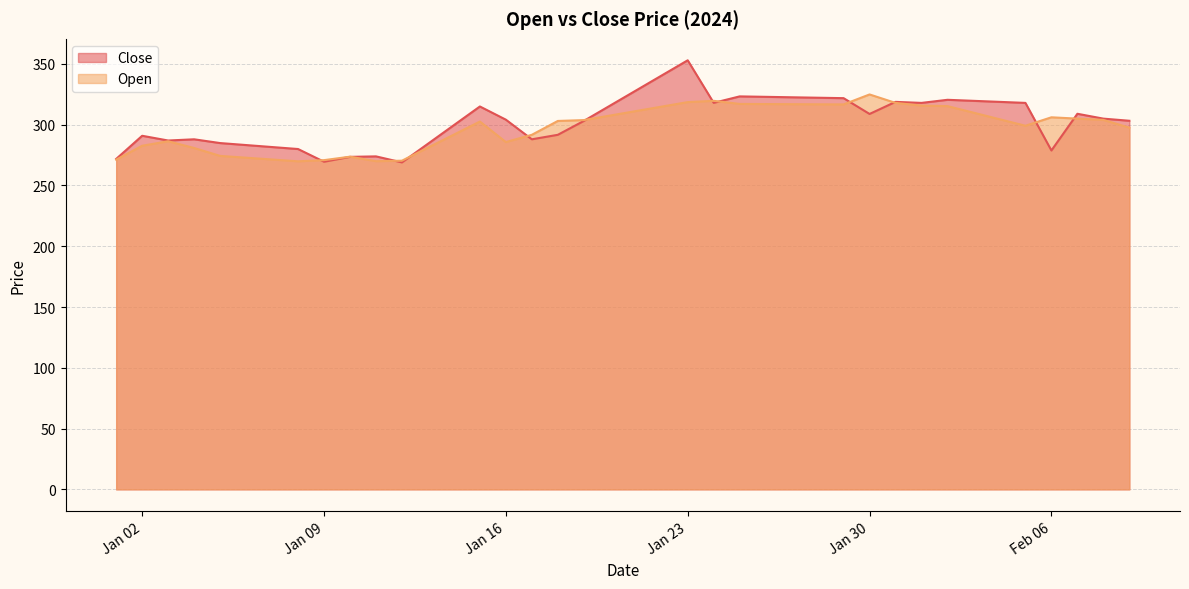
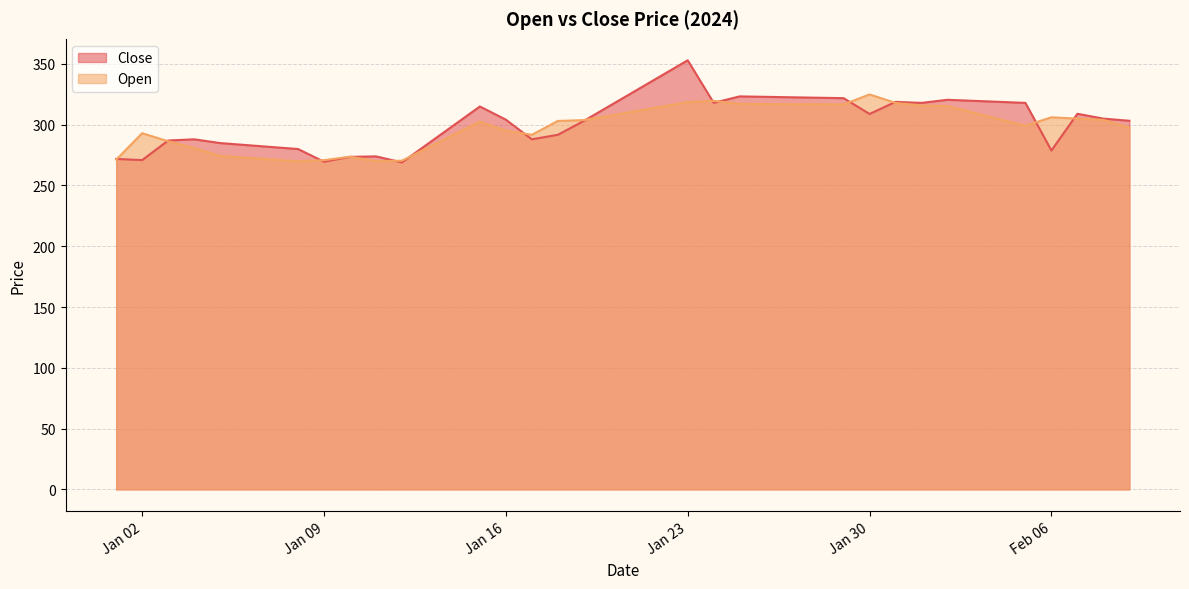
  {
    "Close": {
-     "Jan 02": 291,
+     "Jan 02": 271,
      "Jan 16": 304,
      "Jan 23": 353,
      "Jan 30": 309,
      "Feb 06": 279
    },
    "Open": {
-     "Jan 02": 283,
-     "Jan 16": 286,
+     "Jan 02": 293,
+     "Jan 16": 295,
      "Jan 23": 319,
      "Jan 30": 325,
      "Feb 06": 306
    }
  }
